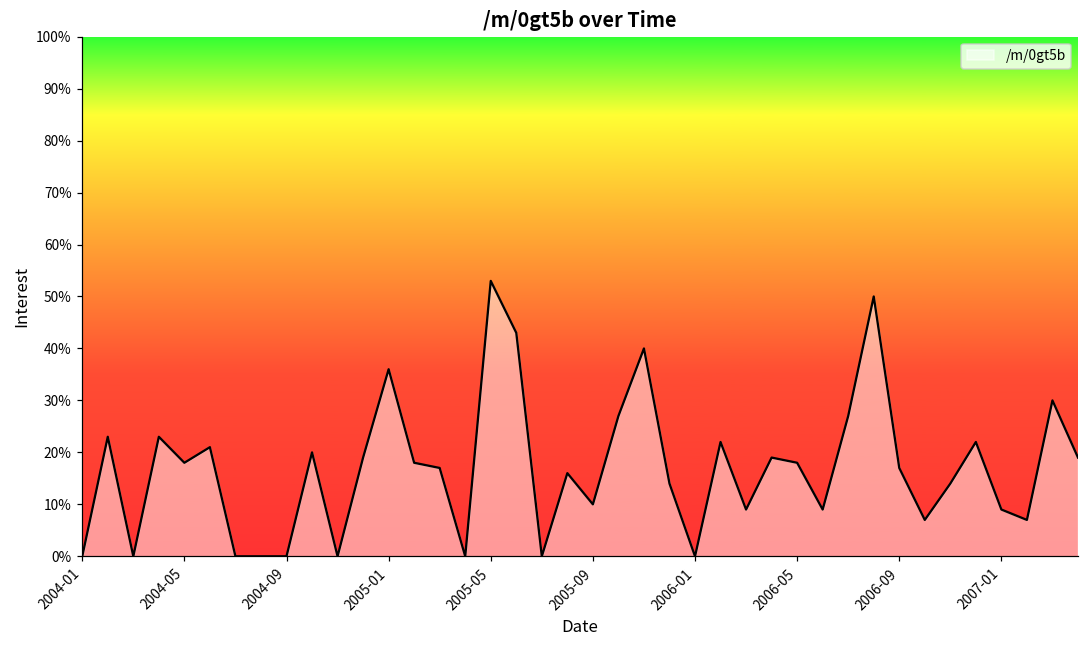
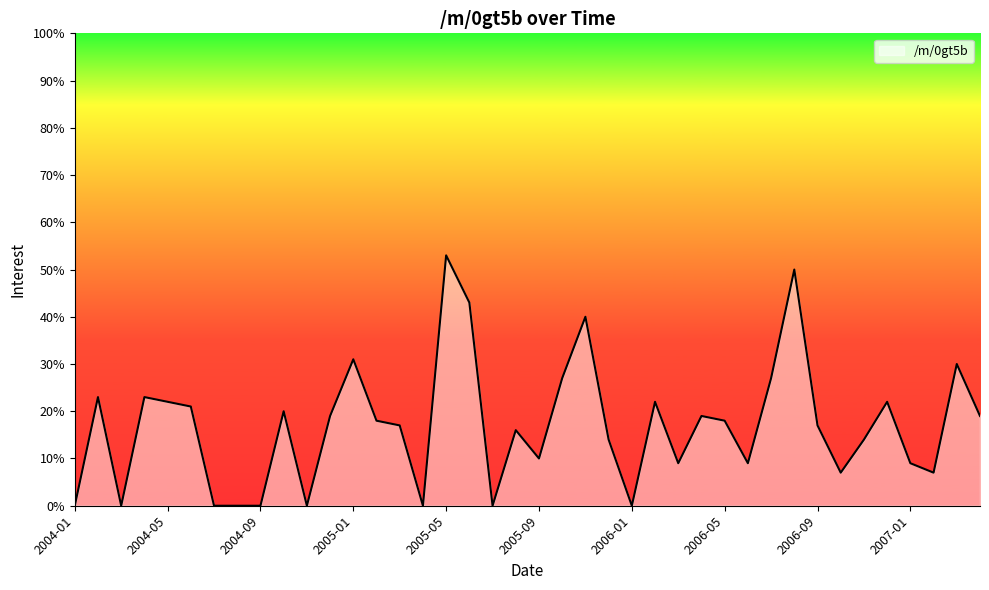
  {
    "2004-01": "0%",
-   "2004-05": "18%",
+   "2004-05": "22%",
    "2004-09": "0%",
-   "2005-01": "36%",
+   "2005-01": "31%",
    "2005-05": "53%",
    "2005-09": "10%",
    "2006-01": "0%",
    "2006-05": "18%",
    "2006-09": "17%",
    "2007-01": "9%"
  }
